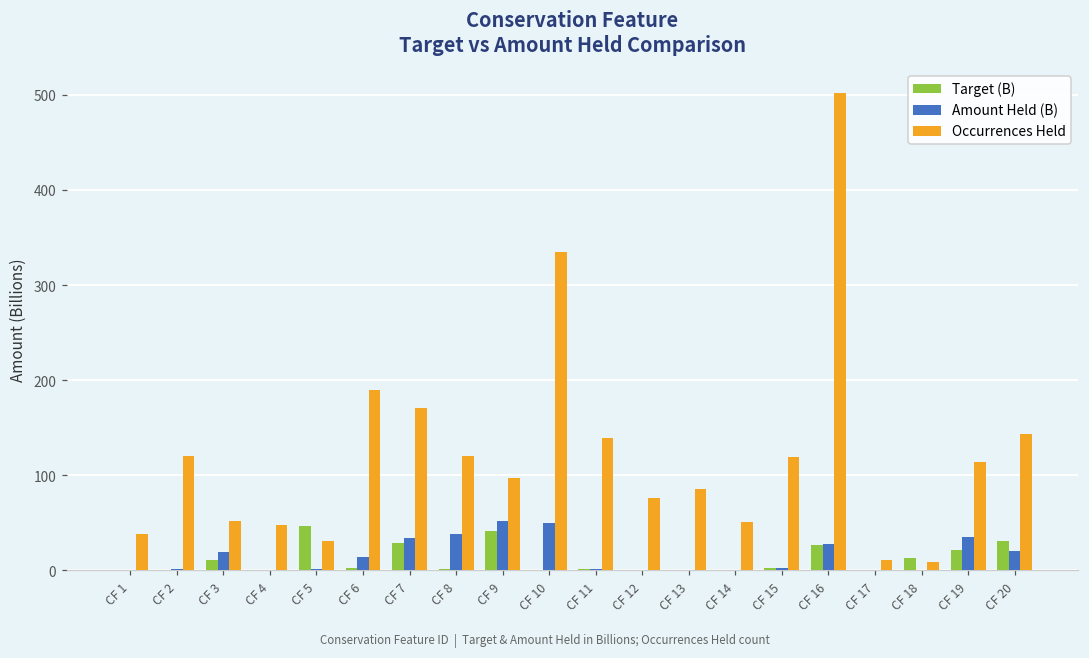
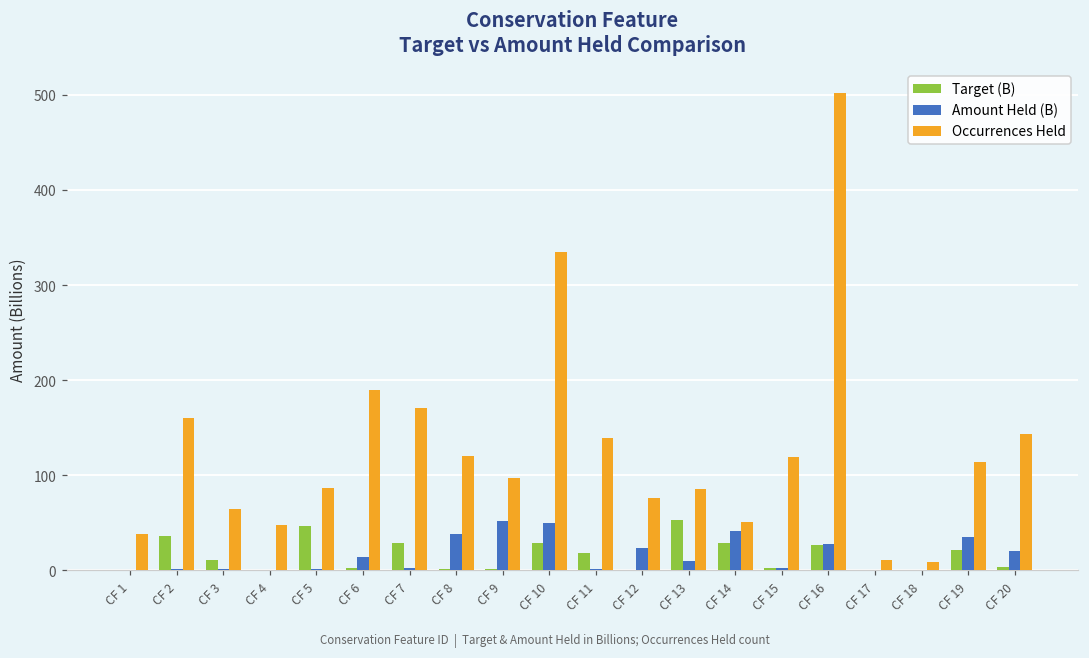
  {
    "Target (B)": {
-     "CF 2": 0,
+     "CF 2": 40,
      "CF 3": 10,
      "CF 5": 50,
      "CF 7": 30,
-     "CF 9": 40,
-     "CF 10": 0,
-     "CF 11": 0,
-     "CF 13": 0,
-     "CF 14": 0,
+     "CF 9": 0,
+     "CF 10": 30,
+     "CF 11": 20,
+     "CF 13": 50,
+     "CF 14": 30,
      "CF 16": 30,
-     "CF 18": 10,
+     "CF 18": 0,
      "CF 19": 20,
-     "CF 20": 30
+     "CF 20": 0
    },
    "Amount Held (B)": {
-     "CF 3": 20,
+     "CF 3": 0,
      "CF 6": 10,
-     "CF 7": 30,
+     "CF 7": 0,
      "CF 8": 40,
      "CF 9": 50,
      "CF 10": 50,
-     "CF 12": 0,
-     "CF 13": 0,
-     "CF 14": 0,
+     "CF 12": 20,
+     "CF 13": 10,
+     "CF 14": 40,
      "CF 16": 30,
      "CF 19": 40,
      "CF 20": 20
    },
    "Occurrences Held": {
      "CF 1": 40,
-     "CF 2": 120,
-     "CF 3": 50,
+     "CF 2": 160,
+     "CF 3": 70,
      "CF 4": 50,
-     "CF 5": 30,
+     "CF 5": 90,
      "CF 6": 190,
      "CF 7": 170,
      "CF 8": 120,
      "CF 9": 100,
      "CF 10": 340,
      "CF 11": 140,
      "CF 12": 80,
      "CF 13": 90,
      "CF 14": 50,
      "CF 15": 120,
      "CF 16": 500,
      "CF 17": 10,
      "CF 18": 10,
      "CF 19": 110,
      "CF 20": 140
    }
  }
